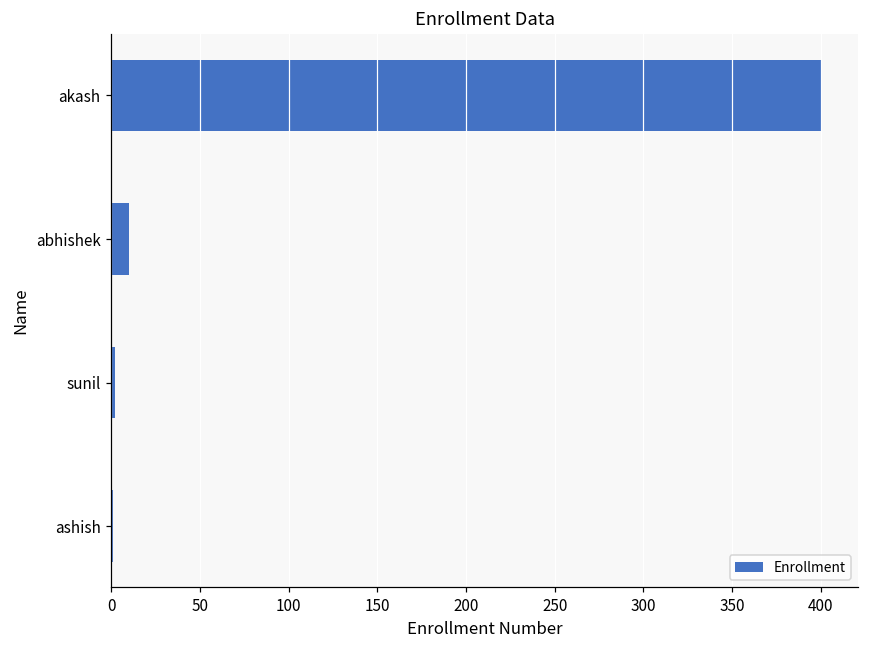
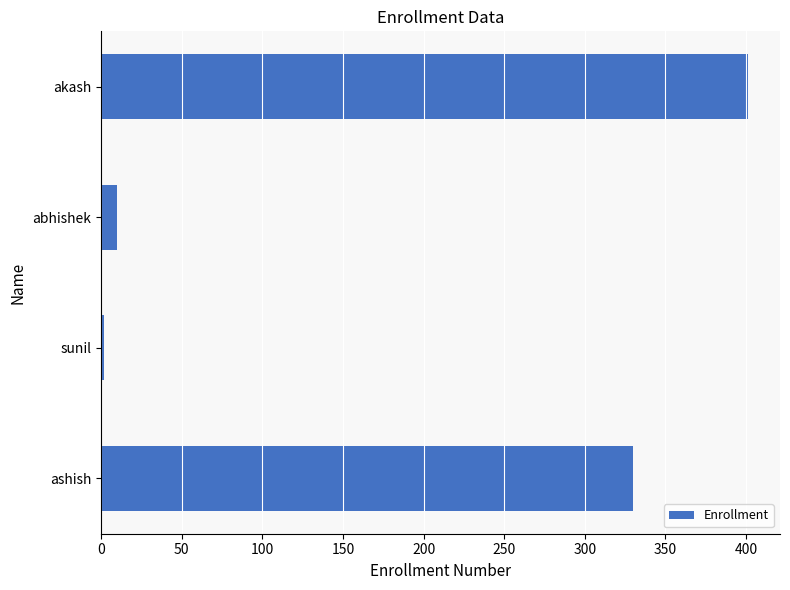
  {
    "akash": 401,
    "abhishek": 10,
    "sunil": 2,
-   "ashish": 1
+   "ashish": 330
  }
